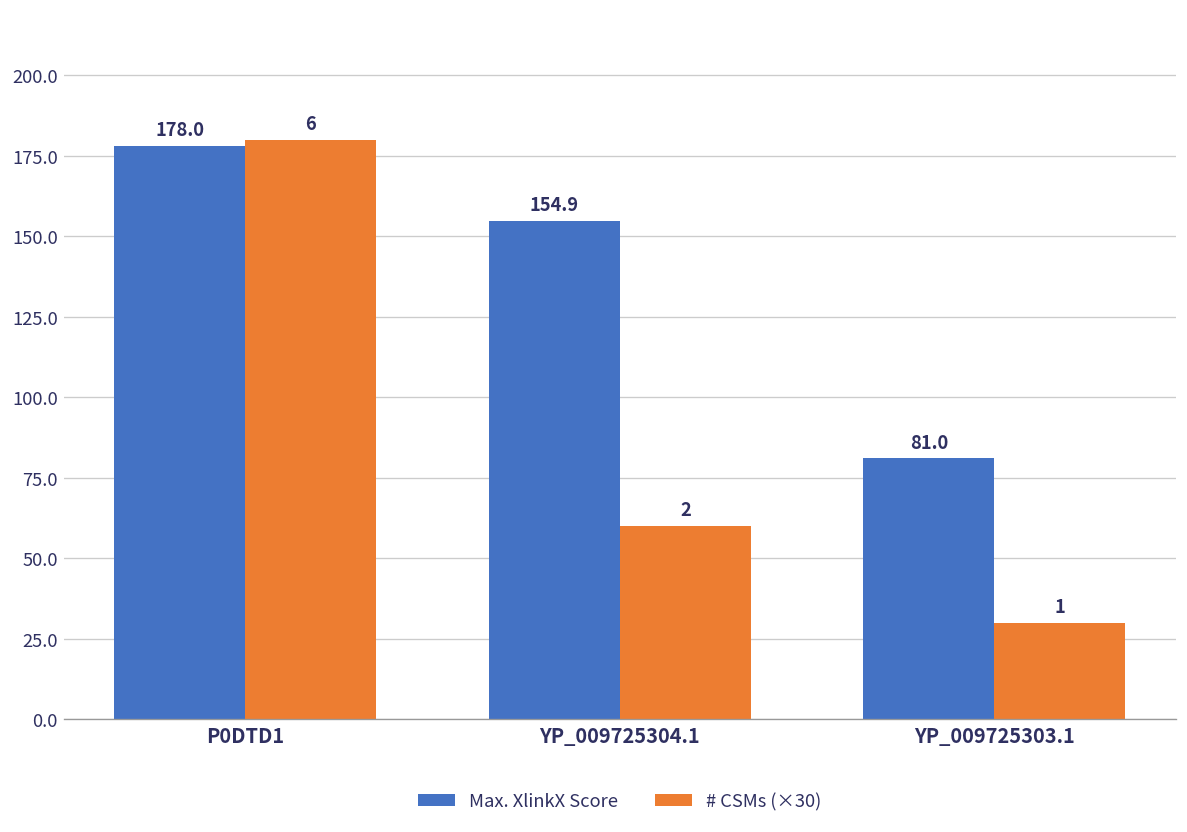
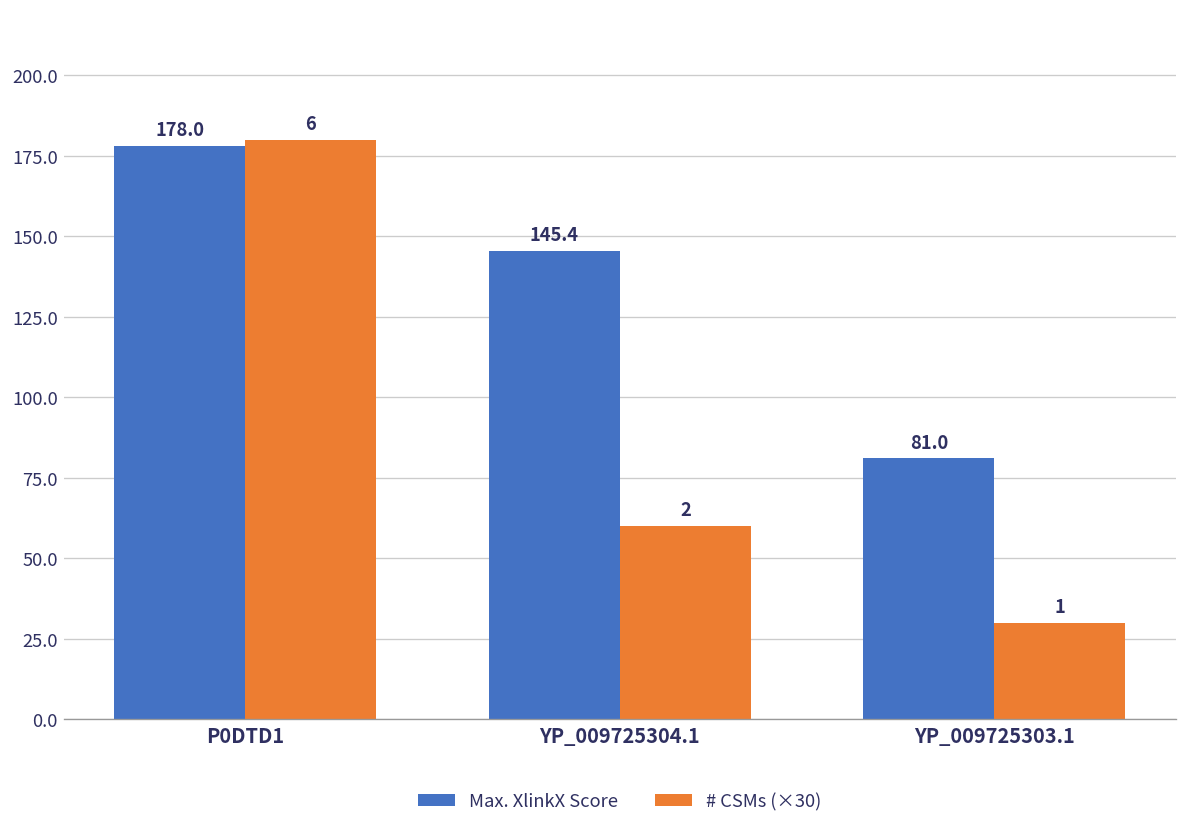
  {
    "Max. XlinkX Score": {
      "P0DTD1": 178.0,
-     "YP_009725304.1": 154.9,
+     "YP_009725304.1": 145.4,
      "YP_009725303.1": 81.0
    }
  }
